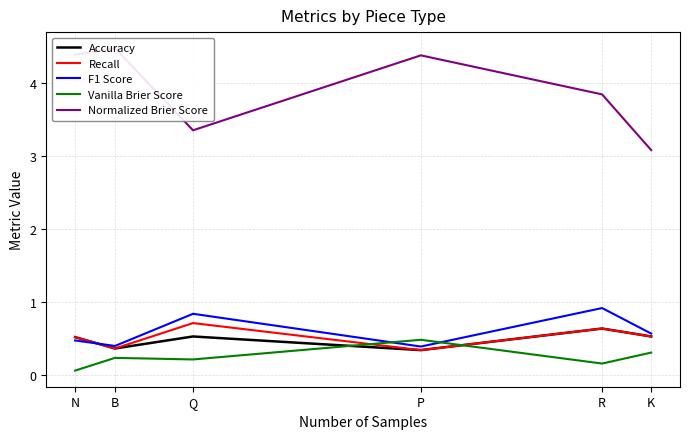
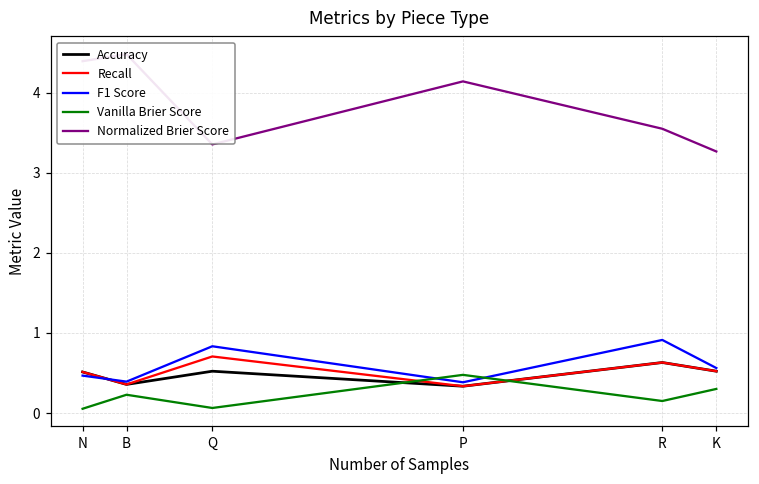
  {
    "Accuracy": {
      "Q": 0.5
    },
    "Recall": {
      "Q": 0.7
    },
    "F1 Score": {
      "N": 0.5,
      "B": 0.4,
      "Q": 0.8,
      "P": 0.4,
      "R": 0.9,
      "K": 0.6
    },
    "Vanilla Brier Score": {
      "N": 0.1,
      "B": 0.2,
-     "Q": 0.2,
+     "Q": 0.1,
      "P": 0.5,
      "R": 0.2,
      "K": 0.3
    },
    "Normalized Brier Score": {
      "Q": 3.4,
-     "P": 4.4,
-     "R": 3.8,
-     "K": 3.1
+     "P": 4.1,
+     "R": 3.5,
+     "K": 3.3
    }
  }
